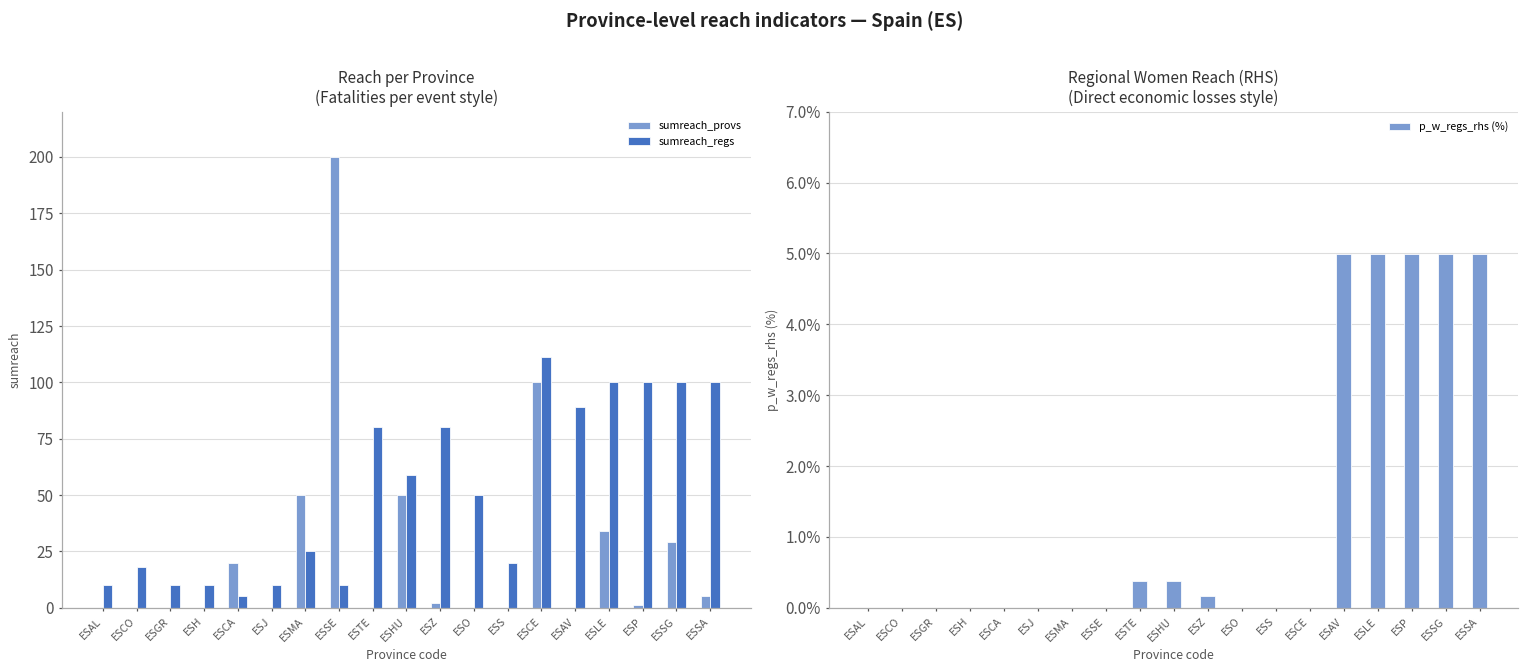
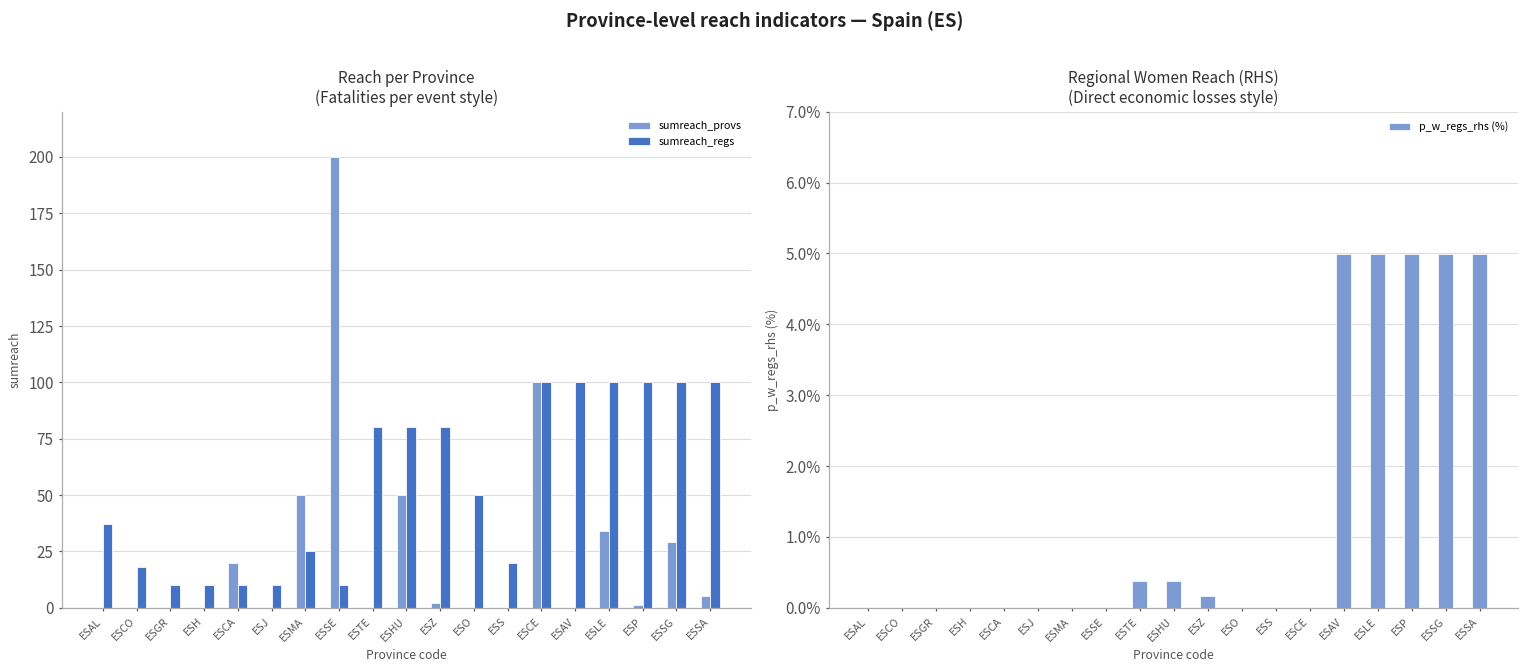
  {
    "Reach per Province (Fatalities per event style)": {
      "sumreach_provs": {
        "ESAL": "0",
        "ESCO": "0",
        "ESGR": "0",
        "ESH": "0",
        "ESCA": "20",
        "ESJ": "0",
        "ESMA": "50",
        "ESSE": "200",
        "ESTE": "0",
        "ESHU": "50",
        "ESZ": "2",
        "ESO": "0",
        "ESS": "0",
        "ESCE": "100",
        "ESAV": "0",
        "ESLE": "34",
        "ESSG": "29",
        "ESSA": "5"
      },
      "sumreach_regs": {
-       "ESAL": "10",
+       "ESAL": "37",
        "ESCO": "18",
        "ESGR": "10",
        "ESH": "10",
-       "ESCA": "5",
+       "ESCA": "10",
        "ESJ": "10",
        "ESMA": "25",
        "ESSE": "10",
        "ESTE": "80",
-       "ESHU": "59",
+       "ESHU": "80",
        "ESZ": "80",
        "ESO": "50",
        "ESS": "20",
-       "ESCE": "111",
-       "ESAV": "89",
+       "ESCE": "100",
+       "ESAV": "100",
        "ESLE": "100",
        "ESP": "100",
        "ESSG": "100",
        "ESSA": "100"
      }
    },
    "Regional Women Reach (RHS) (Direct economic losses style)": {
      "ESAL": "0.0%",
      "ESCO": "0.0%",
      "ESGR": "0.0%",
      "ESH": "0.0%",
      "ESCA": "0.0%",
      "ESJ": "0.0%",
      "ESMA": "0.0%",
      "ESSE": "0.0%",
      "ESTE": "0.4%",
      "ESHU": "0.4%",
      "ESZ": "0.2%",
      "ESO": "0.0%",
      "ESS": "0.0%",
      "ESCE": "0.0%",
      "ESAV": "5.0%",
      "ESLE": "5.0%",
      "ESP": "5.0%",
      "ESSG": "5.0%",
      "ESSA": "5.0%"
    }
  }
